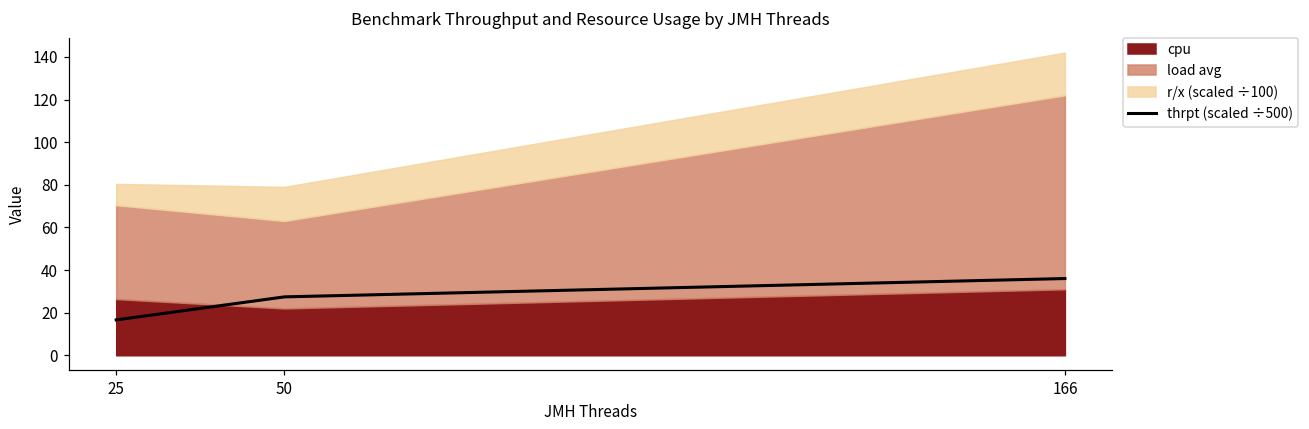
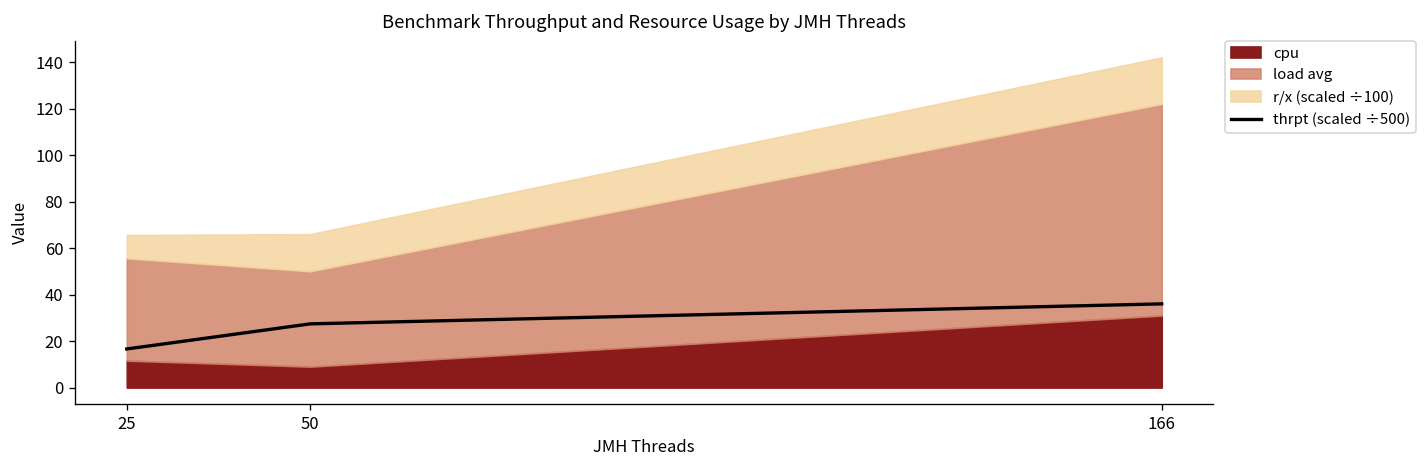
  {
    "cpu": {
-     "25": 26,
-     "50": 22,
+     "25": 12,
+     "50": 9,
      "166": 31
    },
    "thrpt (scaled ÷500)": {
      "25": 17,
      "50": 27,
      "166": 36
    },
    "load avg": {
      "25": 44,
      "50": 41,
      "166": 91
    },
    "r/x (scaled ÷100)": {
      "25": 10,
      "50": 16,
      "166": 20
    }
  }
